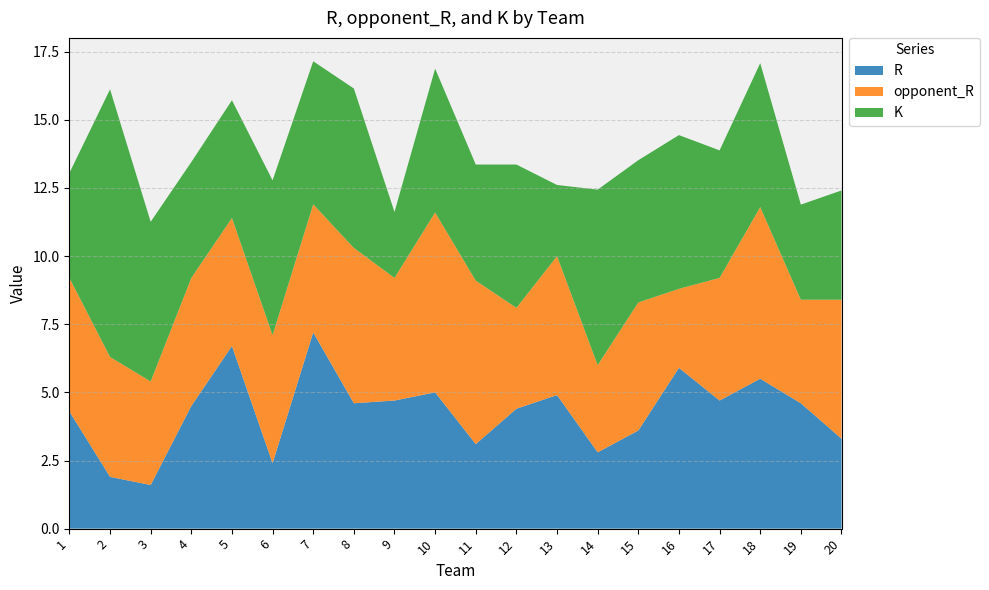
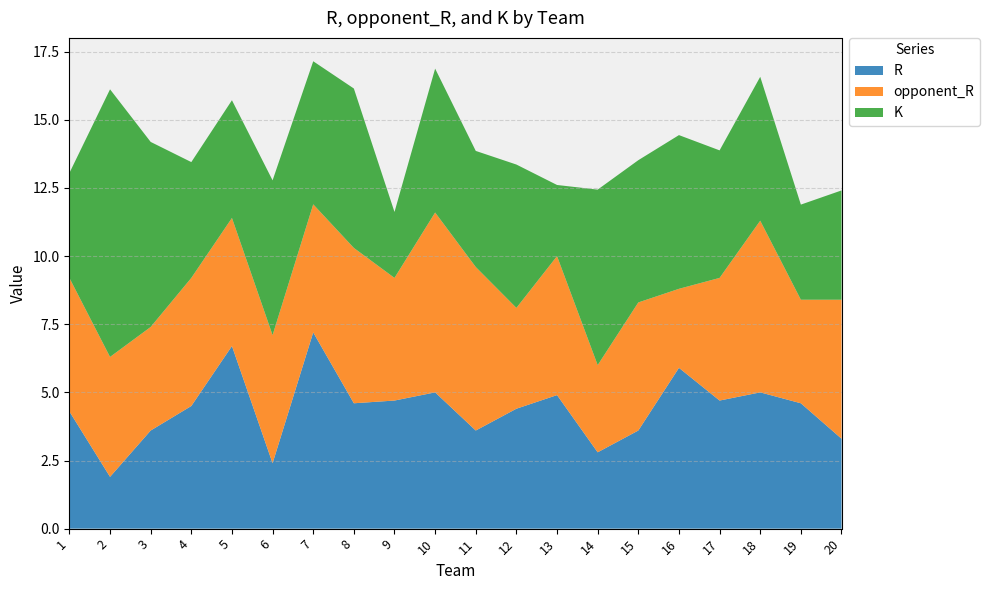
  {
    "R": {
      "1": 4.3,
      "2": 1.9,
-     "3": 1.6,
+     "3": 3.6,
      "4": 4.5,
      "5": 6.7,
      "6": 2.4,
      "7": 7.2,
      "8": 4.6,
      "9": 4.7,
      "10": 5.0,
-     "11": 3.1,
+     "11": 3.6,
      "12": 4.4,
      "13": 4.9,
      "14": 2.8,
      "15": 3.6,
      "16": 5.9,
      "17": 4.7,
-     "18": 5.5,
+     "18": 5.0,
      "19": 4.6,
      "20": 3.3
    },
    "opponent_R": {
      "1": 4.9,
      "2": 4.4,
      "3": 3.8,
      "4": 4.7,
      "5": 4.7,
      "6": 4.7,
      "7": 4.7,
      "8": 5.7,
      "9": 4.5,
      "10": 6.6,
      "11": 6.0,
      "12": 3.7,
      "13": 5.1,
      "14": 3.2,
      "15": 4.7,
      "16": 2.9,
      "17": 4.5,
      "18": 6.3,
      "19": 3.8,
      "20": 5.1
    },
    "K": {
      "1": 3.8,
      "2": 9.8,
-     "3": 5.9,
+     "3": 6.8,
      "4": 4.3,
      "5": 4.3,
      "6": 5.7,
      "7": 5.2,
      "8": 5.8,
      "9": 2.4,
      "10": 5.3,
      "11": 4.3,
      "12": 5.3,
      "13": 2.6,
      "14": 6.4,
      "15": 5.2,
      "16": 5.6,
      "17": 4.7,
      "18": 5.3,
      "19": 3.5,
      "20": 4.0
    }
  }
